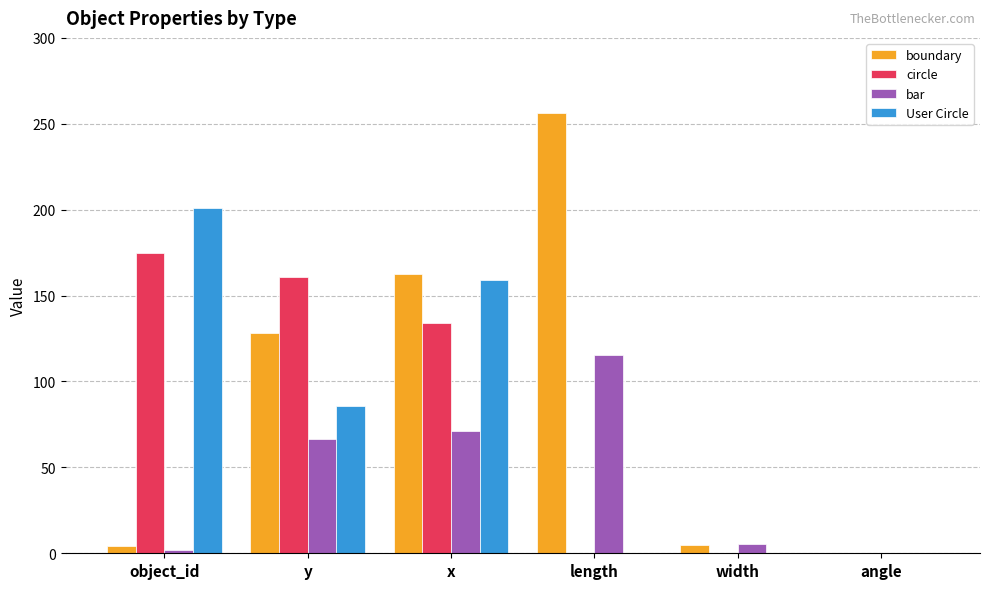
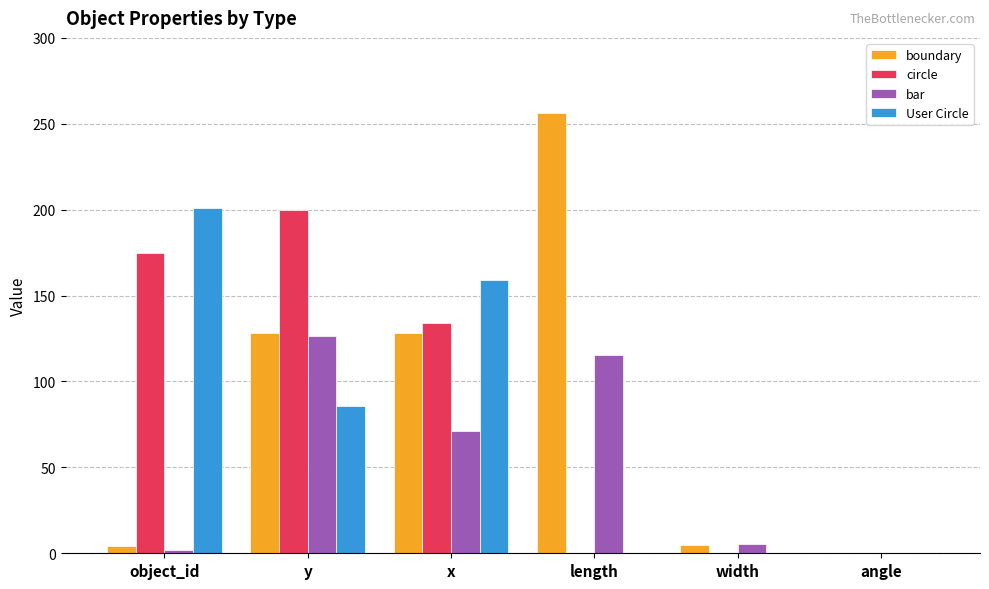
  {
    "boundary": {
      "object_id": 4,
      "y": 128,
-     "x": 163,
+     "x": 128,
      "length": 256,
      "width": 5,
      "angle": 0
    },
    "circle": {
      "object_id": 175,
-     "y": 161,
+     "y": 200,
      "x": 134,
      "length": 0,
      "width": 0,
      "angle": 0
    },
    "bar": {
      "object_id": 2,
-     "y": 67,
+     "y": 126,
      "x": 71,
      "length": 115,
      "width": 5,
      "angle": 0
    },
    "User Circle": {
      "object_id": 201,
      "y": 86,
      "x": 159,
      "length": 0,
      "width": 0,
      "angle": 0
    }
  }
